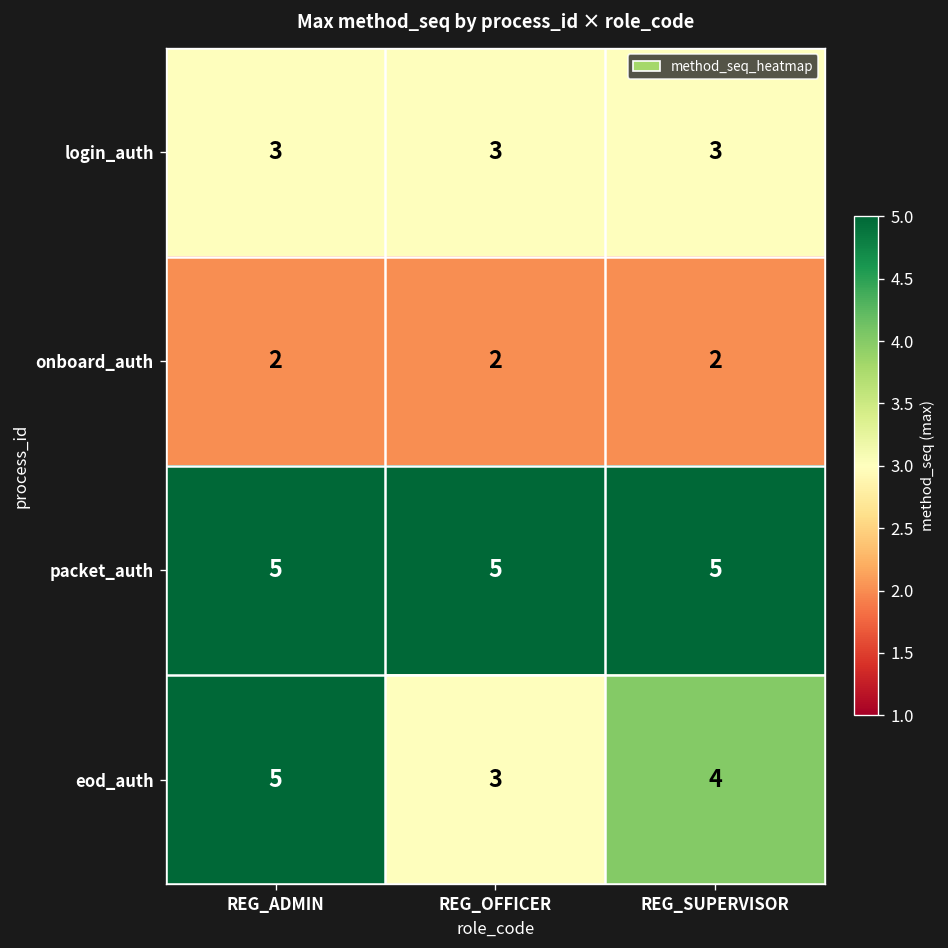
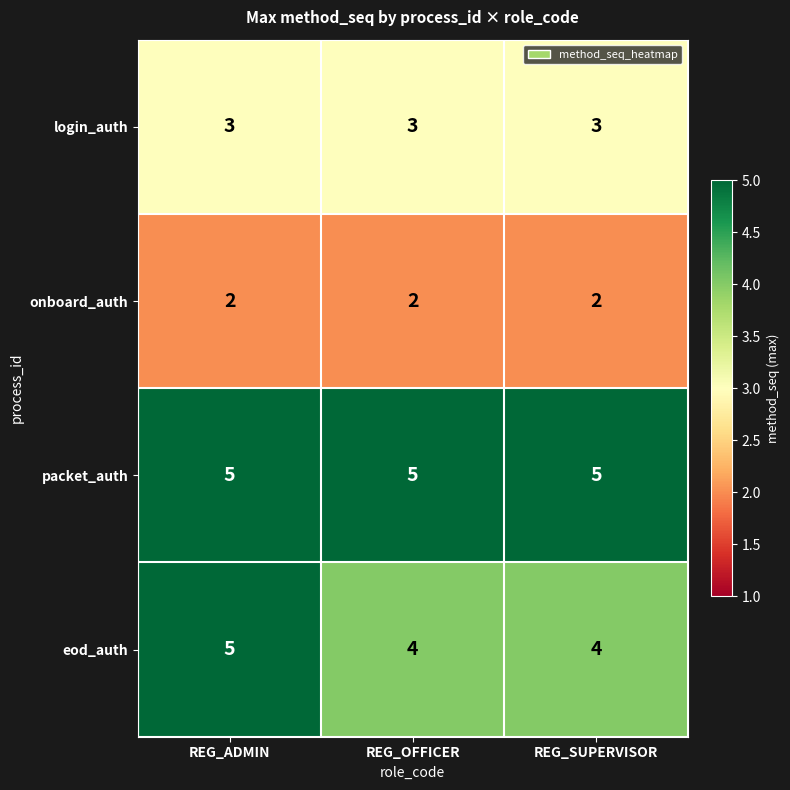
  {
    "login_auth": {
      "REG_ADMIN": 3,
      "REG_OFFICER": 3,
      "REG_SUPERVISOR": 3
    },
    "onboard_auth": {
      "REG_ADMIN": 2,
      "REG_OFFICER": 2,
      "REG_SUPERVISOR": 2
    },
    "packet_auth": {
      "REG_ADMIN": 5,
      "REG_OFFICER": 5,
      "REG_SUPERVISOR": 5
    },
    "eod_auth": {
      "REG_ADMIN": 5,
-     "REG_OFFICER": 3,
+     "REG_OFFICER": 4,
      "REG_SUPERVISOR": 4
    }
  }
